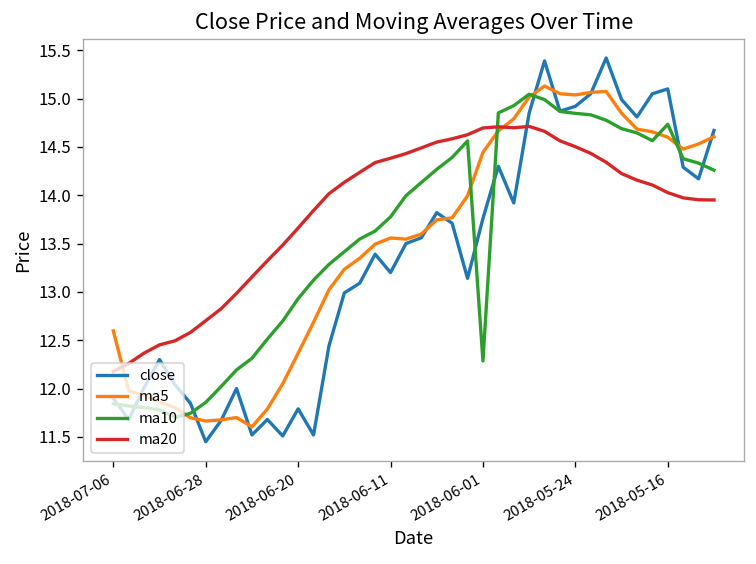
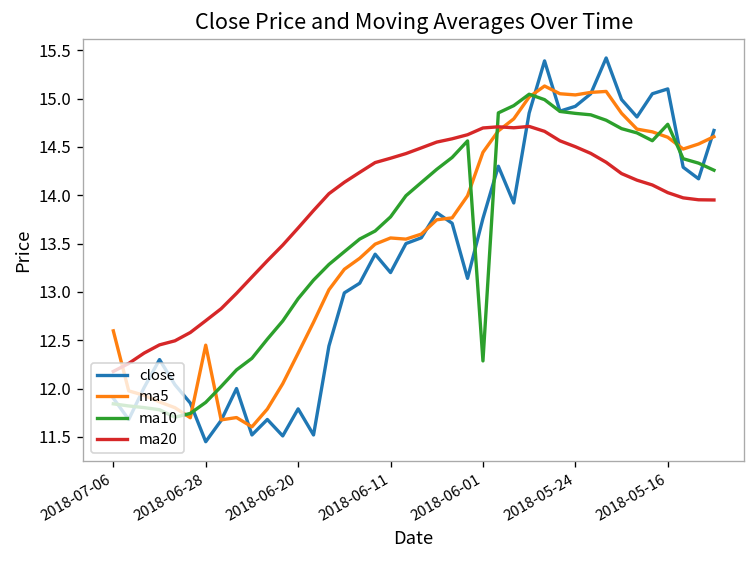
  {
    "close": {
      "2018-06-28": 11.5,
      "2018-06-20": 11.8,
      "2018-06-11": 13.2,
      "2018-06-01": 13.8,
      "2018-05-24": 14.9,
      "2018-05-16": 15.1
    },
    "ma5": {
      "2018-07-06": 12.6,
-     "2018-06-28": 11.7,
+     "2018-06-28": 12.4,
      "2018-06-20": 12.4,
      "2018-06-11": 13.6,
      "2018-06-01": 14.4,
      "2018-05-24": 15.0,
      "2018-05-16": 14.6
    },
    "ma10": {
      "2018-06-28": 11.9,
      "2018-06-20": 12.9,
      "2018-06-11": 13.8,
      "2018-06-01": 12.3,
      "2018-05-24": 14.8,
      "2018-05-16": 14.7
    },
    "ma20": {
      "2018-06-28": 12.7,
      "2018-06-20": 13.7,
      "2018-06-11": 14.4,
      "2018-06-01": 14.7,
      "2018-05-24": 14.5,
      "2018-05-16": 14.0
    }
  }
